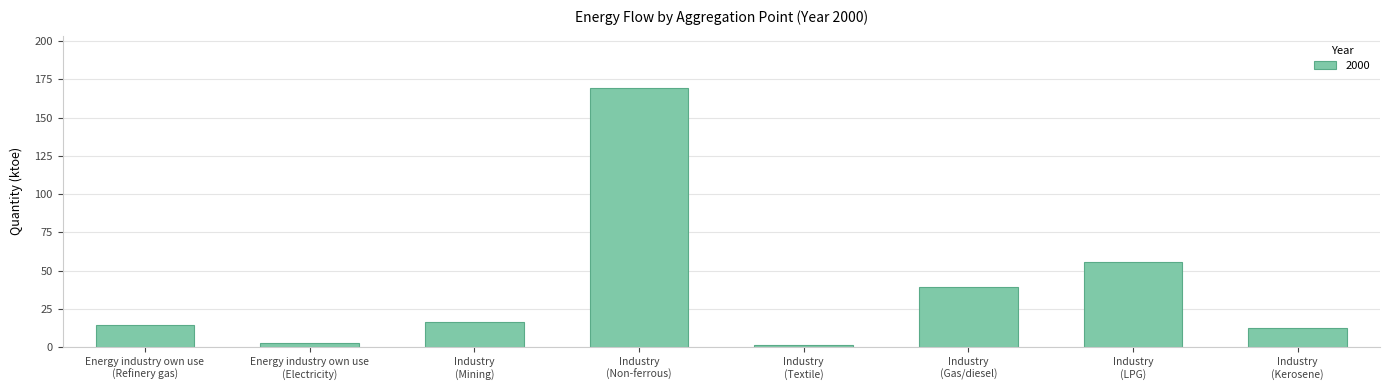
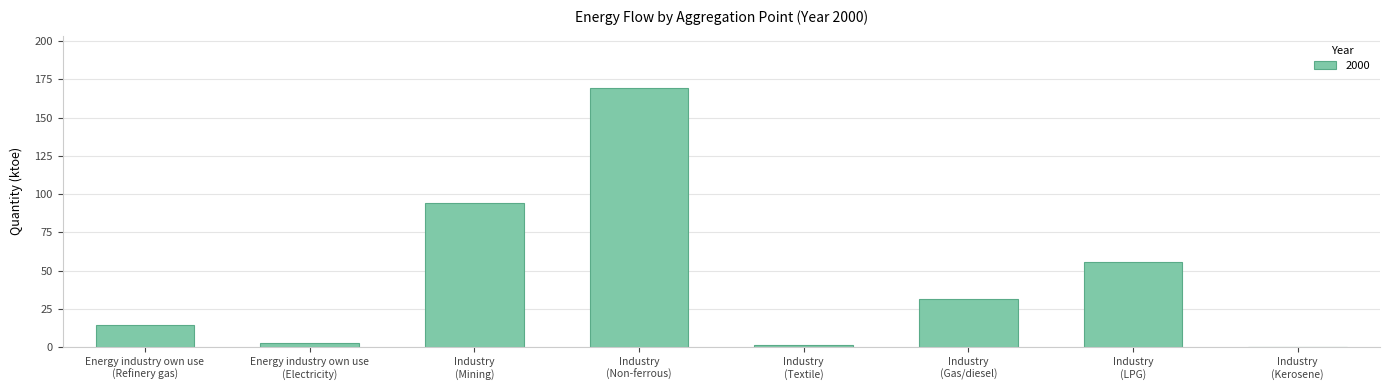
  {
    "Energy industry own use (Refinery gas)": 14,
    "Energy industry own use (Electricity)": 2,
-   "Industry (Mining)": 17,
+   "Industry (Mining)": 94,
    "Industry (Non-ferrous)": 170,
-   "Industry (Gas/diesel)": 39,
+   "Industry (Gas/diesel)": 31,
    "Industry (LPG)": 56,
-   "Industry (Kerosene)": 13
+   "Industry (Kerosene)": 0
  }
